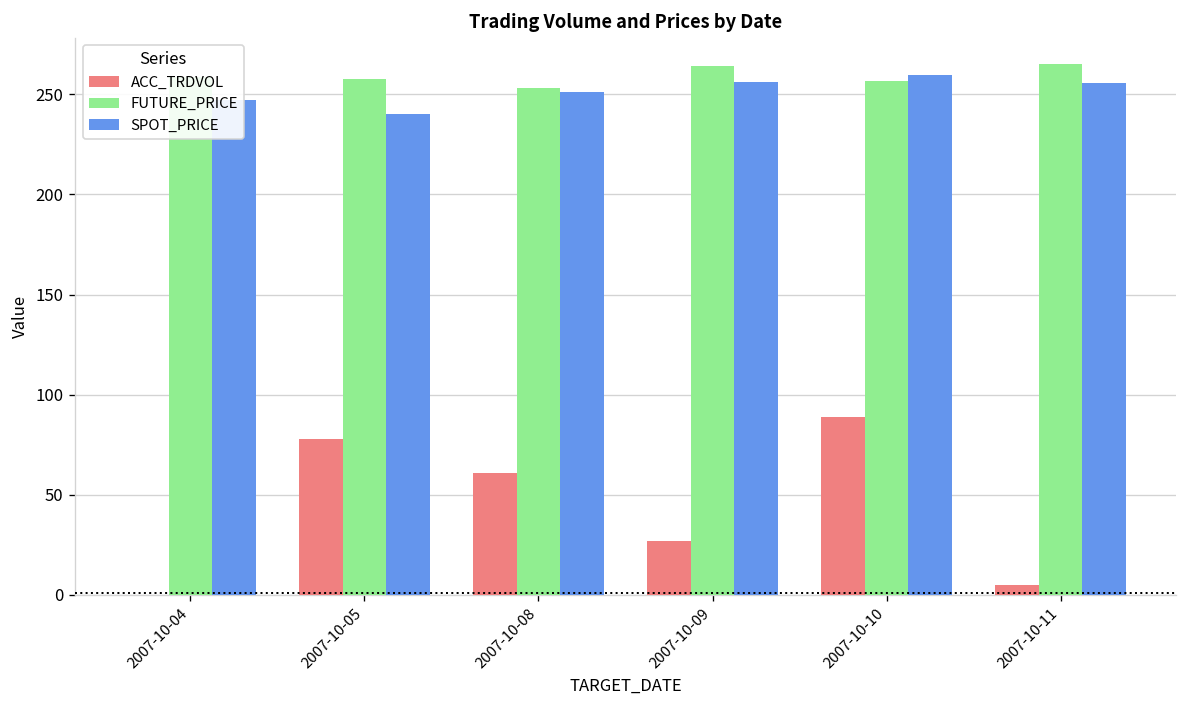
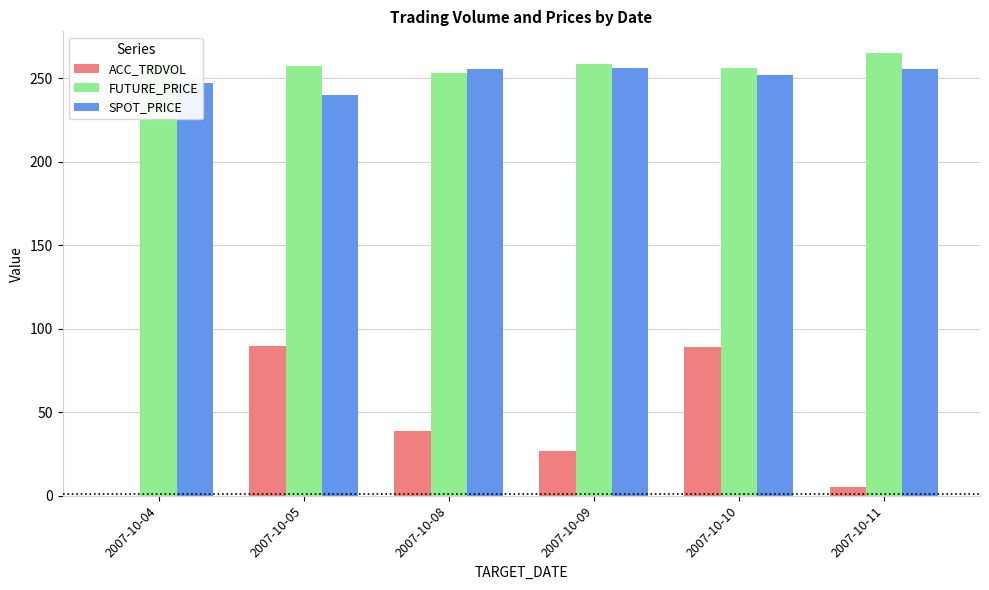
  {
    "ACC_TRDVOL": {
      "2007-10-04": 0,
-     "2007-10-05": 78,
-     "2007-10-08": 61,
+     "2007-10-05": 90,
+     "2007-10-08": 39,
      "2007-10-09": 27,
      "2007-10-10": 89,
      "2007-10-11": 5
    },
    "FUTURE_PRICE": {
      "2007-10-05": 257,
      "2007-10-08": 253,
-     "2007-10-09": 264,
+     "2007-10-09": 259,
      "2007-10-10": 256,
      "2007-10-11": 265
    },
    "SPOT_PRICE": {
      "2007-10-05": 240,
-     "2007-10-08": 251,
+     "2007-10-08": 256,
      "2007-10-09": 256,
-     "2007-10-10": 260,
+     "2007-10-10": 252,
      "2007-10-11": 256
    }
  }
